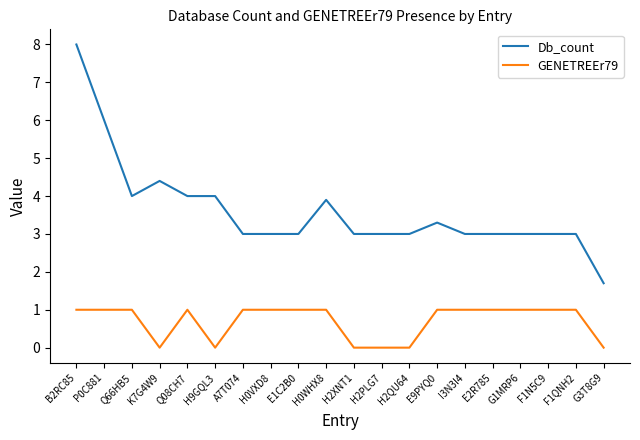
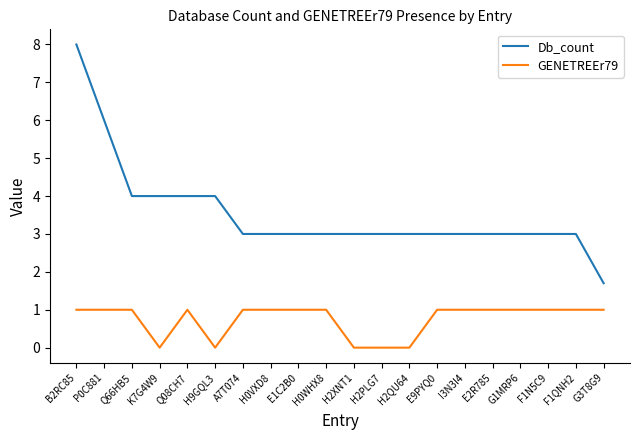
  {
    "Db_count": {
      "B2RC85": 8.0,
      "P0C881": 6.0,
      "Q66HB5": 4.0,
-     "K7G4W9": 4.4,
+     "K7G4W9": 4.0,
      "Q08CH7": 4.0,
      "H9GQL3": 4.0,
      "A7T074": 3.0,
      "H0VXD8": 3.0,
      "E1C2B0": 3.0,
-     "H0WHX8": 3.9,
+     "H0WHX8": 3.0,
      "H2XNT1": 3.0,
      "H2PLG7": 3.0,
      "H2QU64": 3.0,
-     "E9PYQ0": 3.3,
+     "E9PYQ0": 3.0,
      "I3N3I4": 3.0,
      "E2R785": 3.0,
      "G1MRP6": 3.0,
      "F1N5C9": 3.0,
      "F1QNH2": 3.0,
      "G3T8G9": 1.7
    },
    "GENETREEr79": {
      "B2RC85": 1,
      "P0C881": 1,
      "Q66HB5": 1,
      "K7G4W9": 0,
      "Q08CH7": 1,
      "H9GQL3": 0,
      "A7T074": 1,
      "H0VXD8": 1,
      "E1C2B0": 1,
      "H0WHX8": 1,
      "H2XNT1": 0,
      "H2PLG7": 0,
      "H2QU64": 0,
      "E9PYQ0": 1,
      "I3N3I4": 1,
      "E2R785": 1,
      "G1MRP6": 1,
      "F1N5C9": 1,
      "F1QNH2": 1,
-     "G3T8G9": 0
+     "G3T8G9": 1
    }
  }
